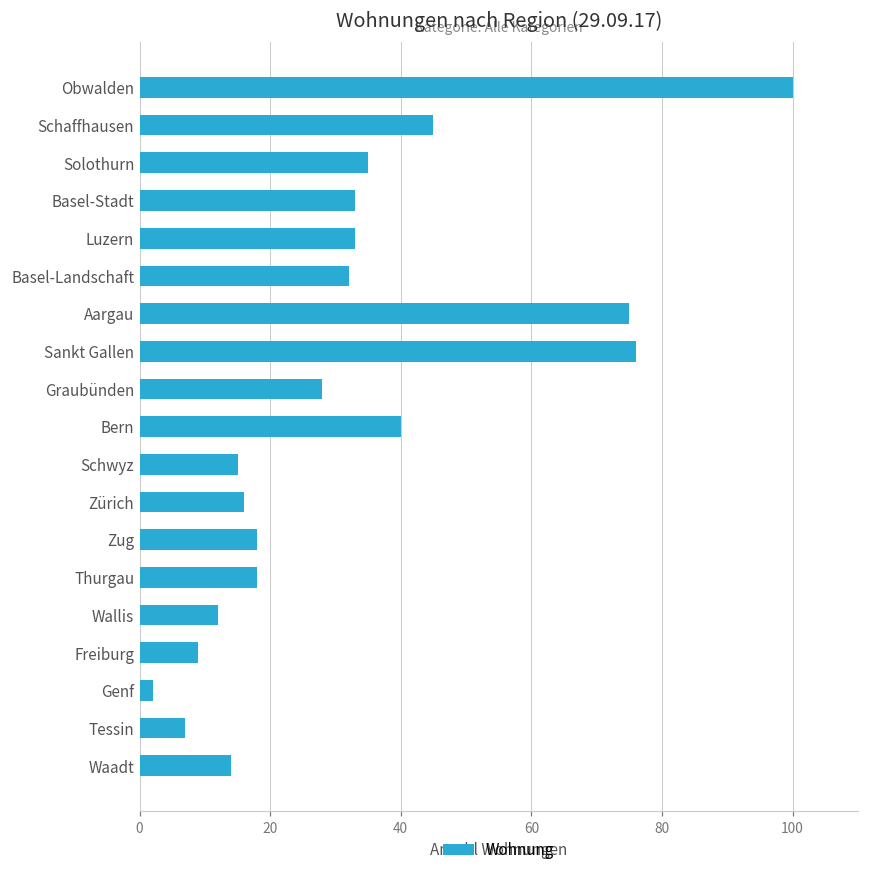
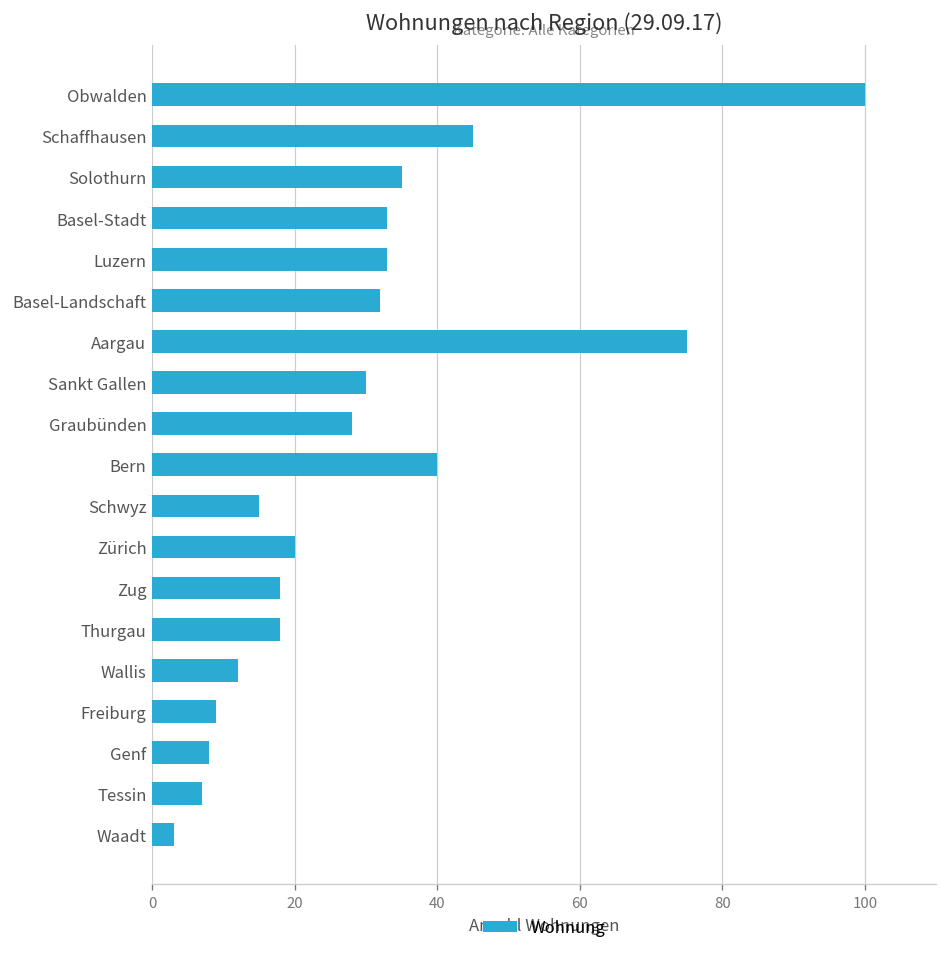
  {
    "Obwalden": 100,
    "Schaffhausen": 45,
    "Solothurn": 35,
    "Basel-Stadt": 33,
    "Luzern": 33,
    "Basel-Landschaft": 32,
    "Aargau": 75,
-   "Sankt Gallen": 76,
+   "Sankt Gallen": 30,
    "Graubünden": 28,
    "Bern": 40,
    "Schwyz": 15,
-   "Zürich": 16,
+   "Zürich": 20,
    "Zug": 18,
    "Thurgau": 18,
    "Wallis": 12,
    "Freiburg": 9,
-   "Genf": 2,
+   "Genf": 8,
    "Tessin": 7,
-   "Waadt": 14
+   "Waadt": 3
  }
